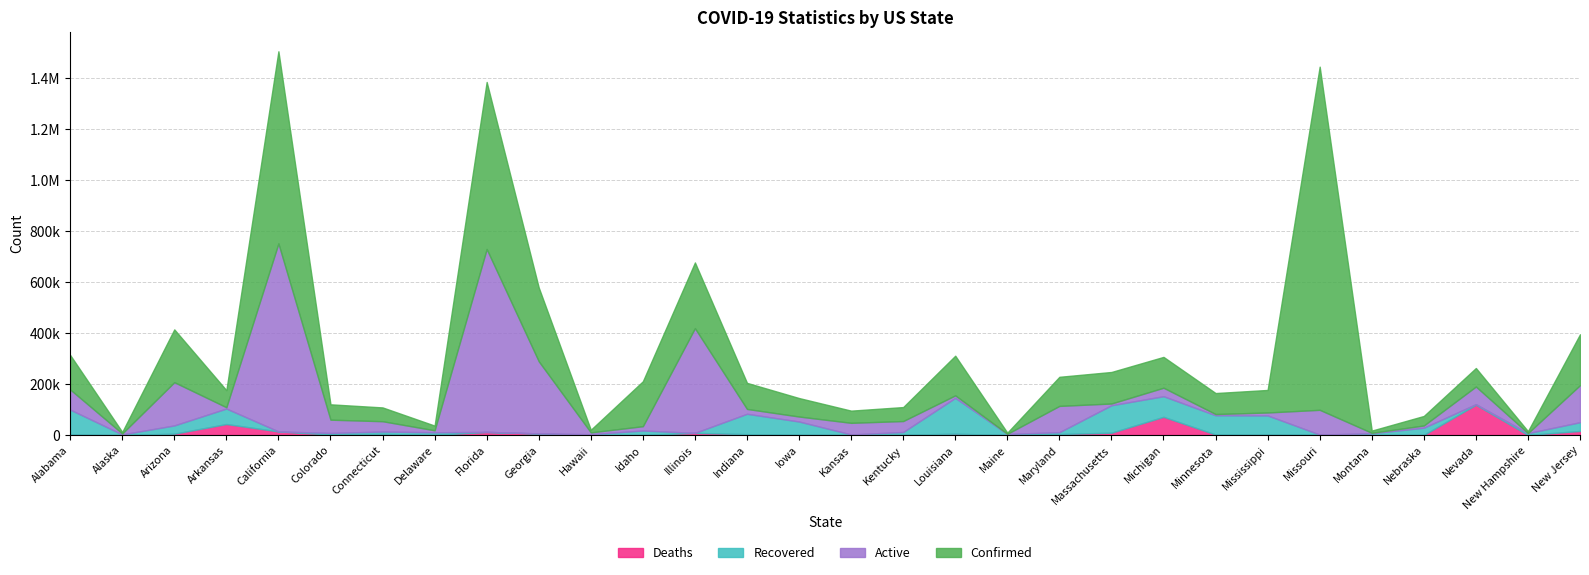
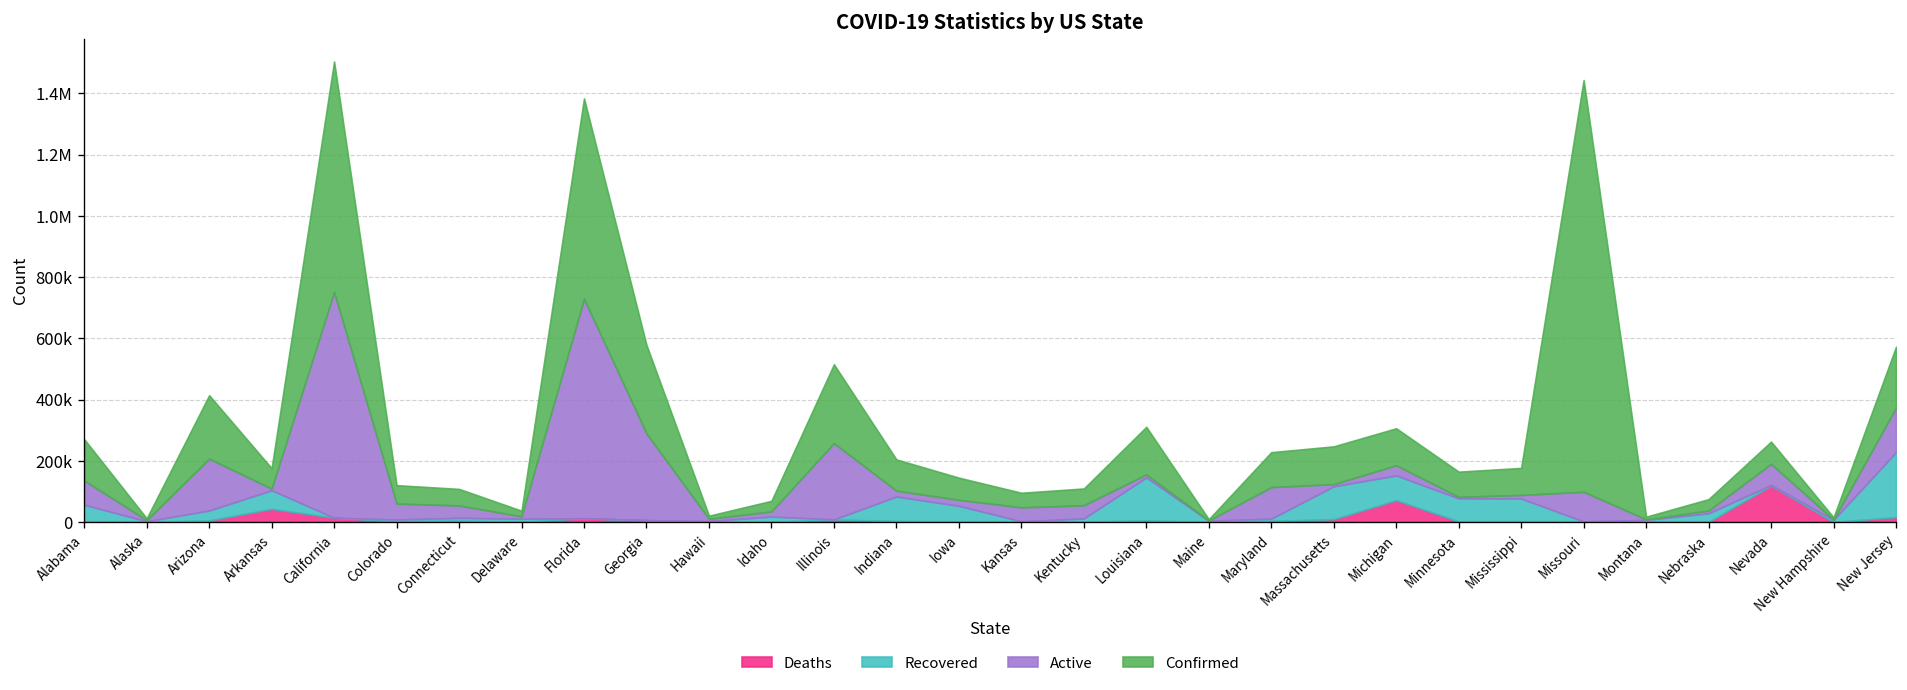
  {
    "Deaths": {
      "Arkansas": 40000,
      "Michigan": 70000,
      "New Jersey": 20000
    },
    "Recovered": {
-     "Alabama": 100000,
+     "Alabama": 50000,
      "Arizona": 30000,
      "Idaho": 20000,
      "Indiana": 80000,
      "Iowa": 50000,
      "Kentucky": 10000,
      "Michigan": 80000,
      "Mississippi": 70000,
-     "New Jersey": 30000
+     "New Jersey": 210000
    },
    "Active": {
      "Alabama": 80000,
      "Arizona": 170000,
      "California": 740000,
      "Colorado": 50000,
      "Connecticut": 40000,
      "Florida": 720000,
      "Georgia": 280000,
      "Idaho": 20000,
-     "Illinois": 410000,
+     "Illinois": 250000,
      "Indiana": 20000,
      "Iowa": 20000,
      "Kansas": 50000,
      "Kentucky": 40000,
      "Maryland": 100000,
      "Michigan": 30000,
      "Mississippi": 10000,
      "Missouri": 100000,
      "Nevada": 70000,
      "New Jersey": 150000
    },
    "Confirmed": {
      "Alabama": 140000,
      "Arizona": 210000,
      "Arkansas": 70000,
      "California": 750000,
      "Colorado": 60000,
      "Connecticut": 50000,
      "Delaware": 20000,
      "Florida": 650000,
      "Georgia": 290000,
      "Hawaii": 10000,
-     "Idaho": 180000,
+     "Idaho": 30000,
      "Illinois": 260000,
      "Indiana": 100000,
      "Iowa": 70000,
      "Kansas": 50000,
      "Kentucky": 50000,
      "Louisiana": 160000,
      "Maryland": 110000,
      "Massachusetts": 120000,
      "Michigan": 120000,
      "Minnesota": 80000,
      "Mississippi": 90000,
      "Missouri": 1350000,
      "Nebraska": 40000,
      "Nevada": 70000,
      "New Jersey": 200000
    }
  }
